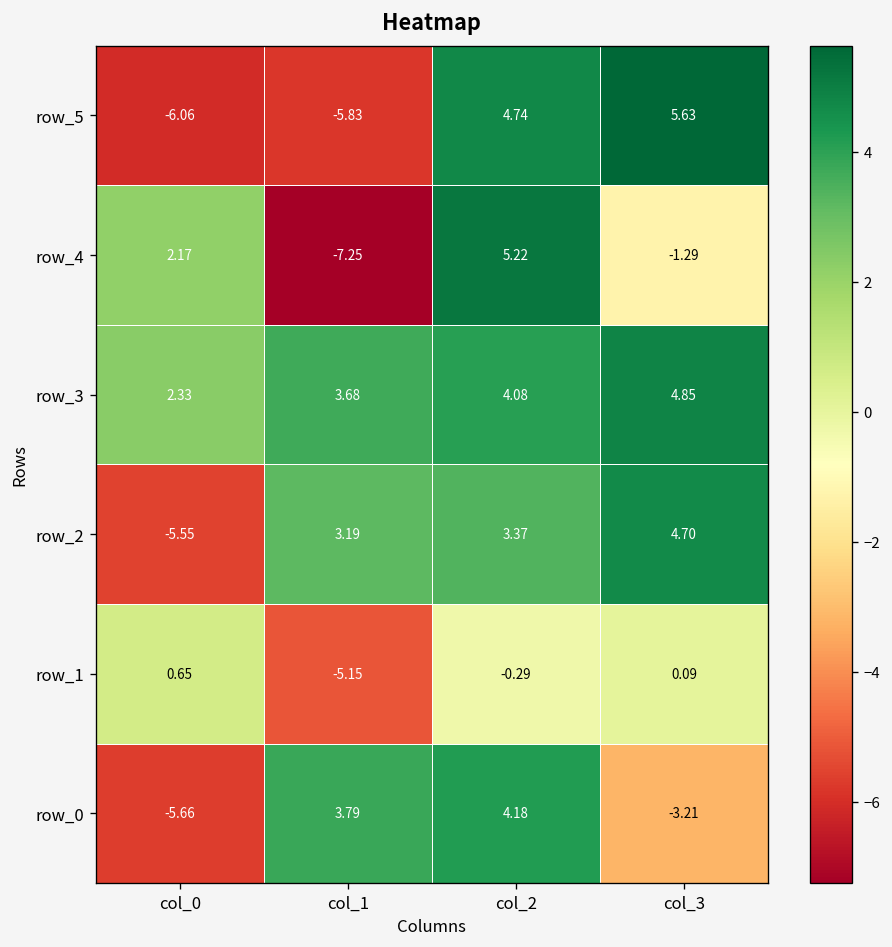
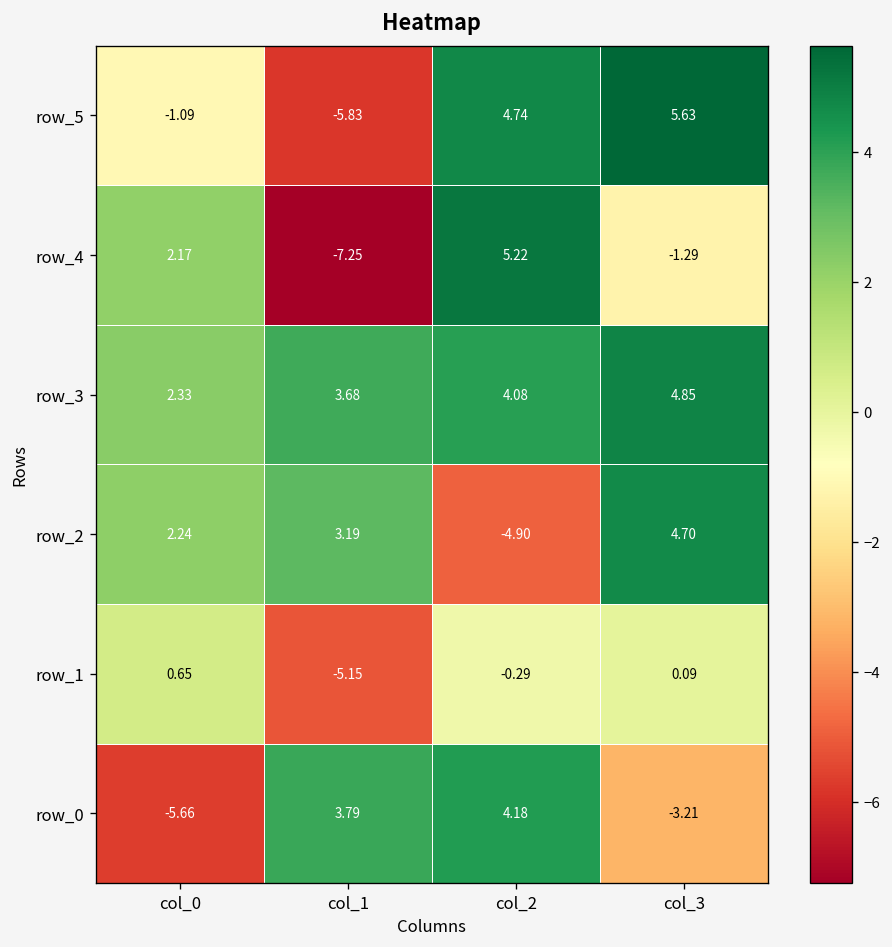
  {
    "row_5": {
-     "col_0": -6.06,
+     "col_0": -1.09,
      "col_1": -5.83,
      "col_2": 4.74,
      "col_3": 5.63
    },
    "row_4": {
      "col_0": 2.17,
      "col_1": -7.25,
      "col_2": 5.22,
      "col_3": -1.29
    },
    "row_3": {
      "col_0": 2.33,
      "col_1": 3.68,
      "col_2": 4.08,
      "col_3": 4.85
    },
    "row_2": {
-     "col_0": -5.55,
+     "col_0": 2.24,
      "col_1": 3.19,
-     "col_2": 3.37,
+     "col_2": -4.90,
      "col_3": 4.70
    },
    "row_1": {
      "col_0": 0.65,
      "col_1": -5.15,
      "col_2": -0.29,
      "col_3": 0.09
    },
    "row_0": {
      "col_0": -5.66,
      "col_1": 3.79,
      "col_2": 4.18,
      "col_3": -3.21
    }
  }
